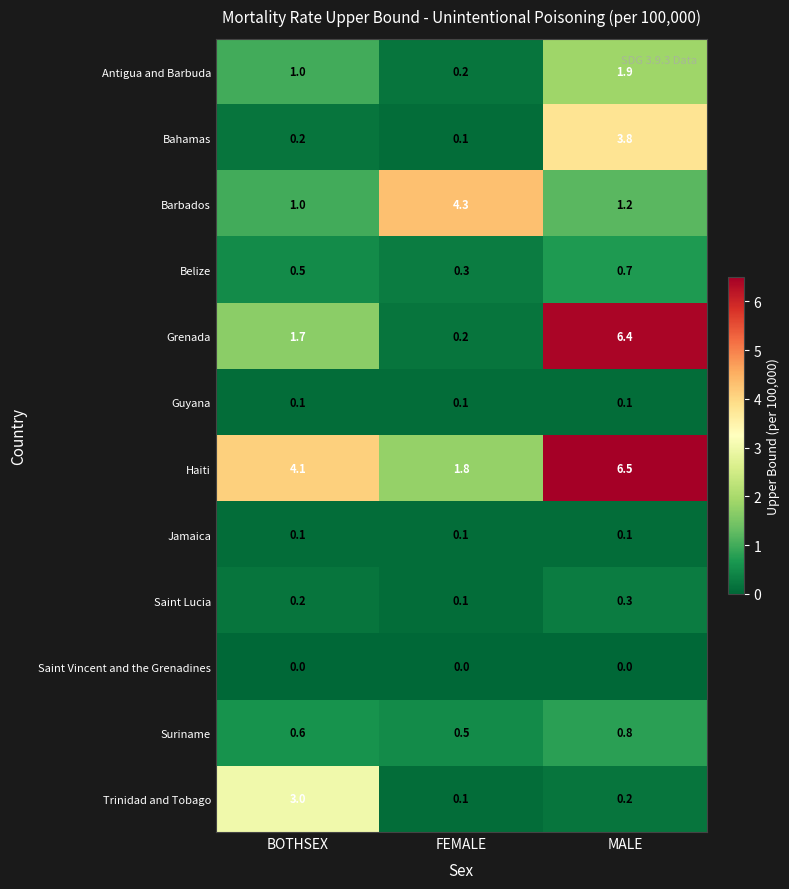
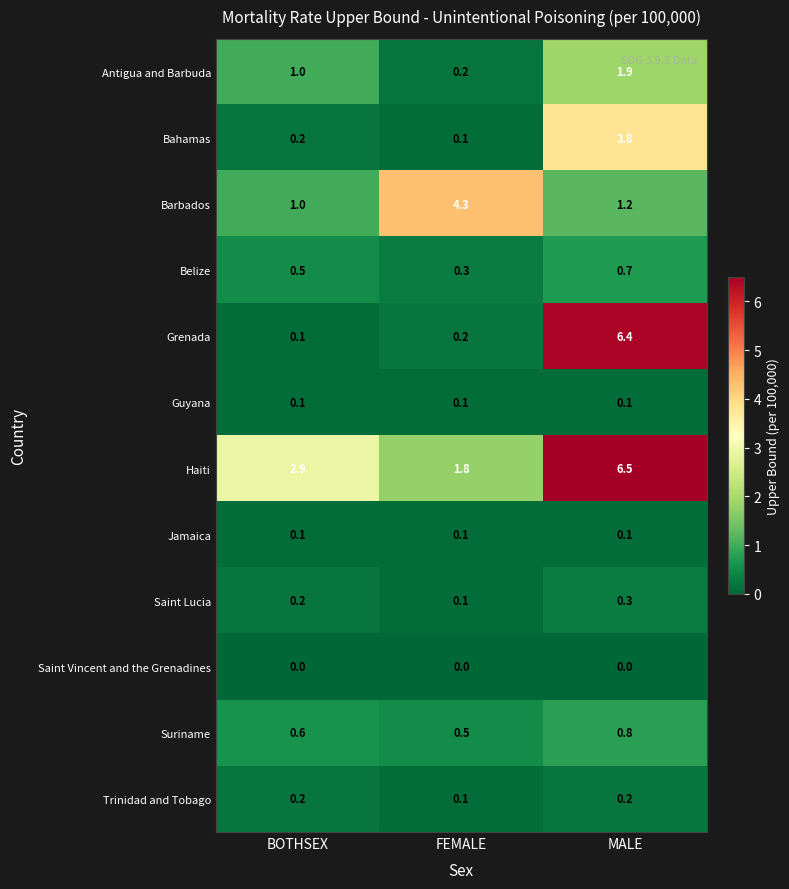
  {
    "Antigua and Barbuda": {
      "BOTHSEX": 1.0,
      "FEMALE": 0.2
    },
    "Bahamas": {
      "BOTHSEX": 0.2,
      "FEMALE": 0.1,
      "MALE": 3.8
    },
    "Barbados": {
      "BOTHSEX": 1.0,
      "FEMALE": 4.3,
      "MALE": 1.2
    },
    "Belize": {
      "BOTHSEX": 0.5,
      "FEMALE": 0.3,
      "MALE": 0.7
    },
    "Grenada": {
-     "BOTHSEX": 1.7,
+     "BOTHSEX": 0.1,
      "FEMALE": 0.2,
      "MALE": 6.4
    },
    "Guyana": {
      "BOTHSEX": 0.1,
      "FEMALE": 0.1,
      "MALE": 0.1
    },
    "Haiti": {
-     "BOTHSEX": 4.1,
+     "BOTHSEX": 2.9,
      "FEMALE": 1.8,
      "MALE": 6.5
    },
    "Jamaica": {
      "BOTHSEX": 0.1,
      "FEMALE": 0.1,
      "MALE": 0.1
    },
    "Saint Lucia": {
      "BOTHSEX": 0.2,
      "FEMALE": 0.1,
      "MALE": 0.3
    },
    "Saint Vincent and the Grenadines": {
      "BOTHSEX": 0.0,
      "FEMALE": 0.0,
      "MALE": 0.0
    },
    "Suriname": {
      "BOTHSEX": 0.6,
      "FEMALE": 0.5,
      "MALE": 0.8
    },
    "Trinidad and Tobago": {
-     "BOTHSEX": 3.0,
+     "BOTHSEX": 0.2,
      "FEMALE": 0.1,
      "MALE": 0.2
    }
  }
